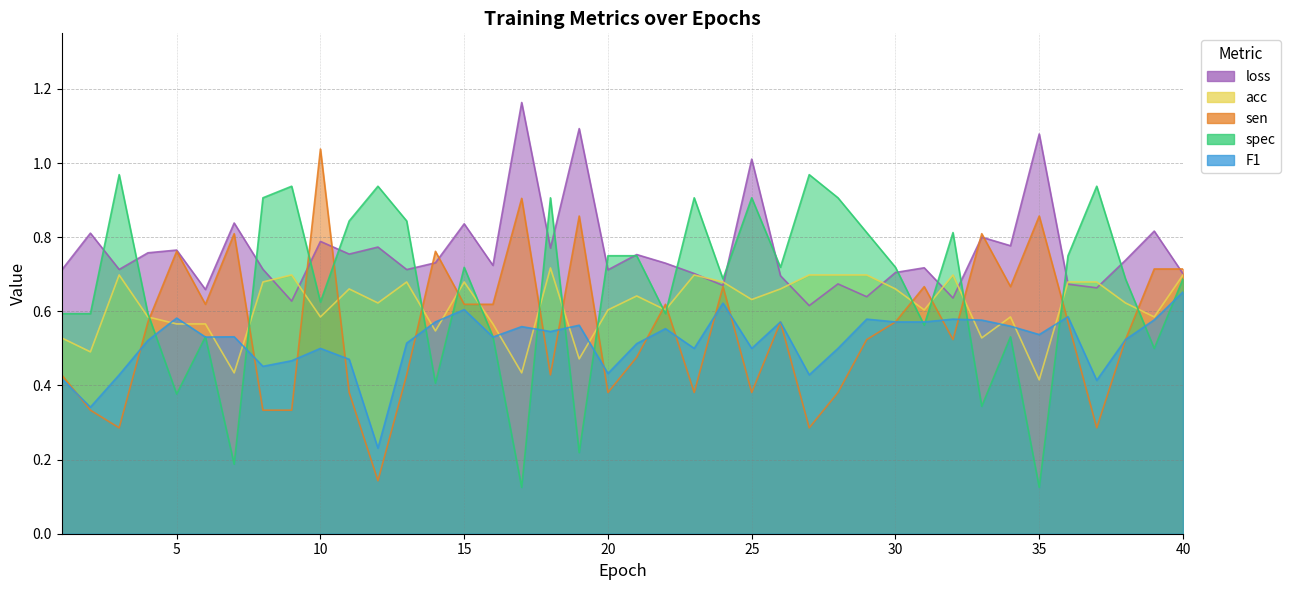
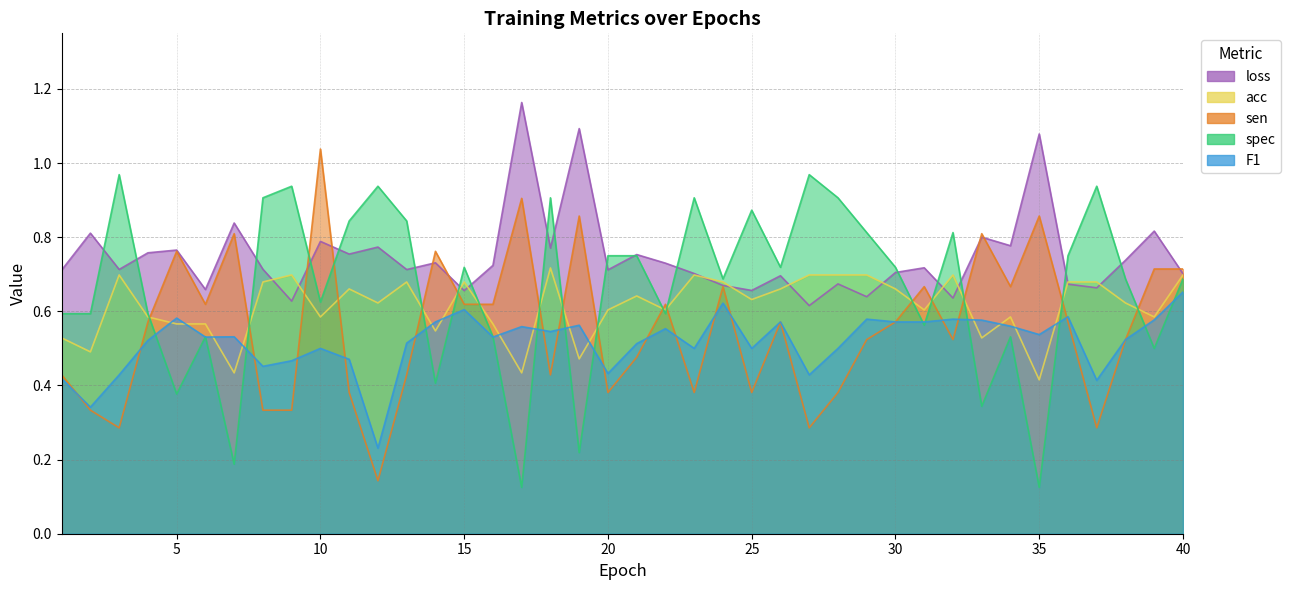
  {
    "loss": {
      "10": 0.79,
-     "15": 0.84,
+     "15": 0.66,
      "20": 0.71,
-     "25": 1.01,
+     "25": 0.66,
      "30": 0.70,
      "35": 1.08
    },
    "acc": {
      "5": 0.57,
      "10": 0.58,
      "15": 0.68,
      "20": 0.60,
      "25": 0.63,
      "30": 0.66,
      "35": 0.42
    },
    "sen": {
      "10": 1.04,
      "15": 0.62,
      "20": 0.38,
      "25": 0.38,
      "35": 0.86,
      "40": 0.71
    },
    "spec": {
      "5": 0.38,
      "10": 0.63,
      "15": 0.72,
      "20": 0.75,
-     "25": 0.91,
+     "25": 0.87,
      "30": 0.72,
      "35": 0.13,
      "40": 0.69
    },
    "F1": {
      "5": 0.58,
      "10": 0.50,
      "15": 0.60,
      "20": 0.43,
      "25": 0.50,
      "35": 0.54,
      "40": 0.65
    }
  }
